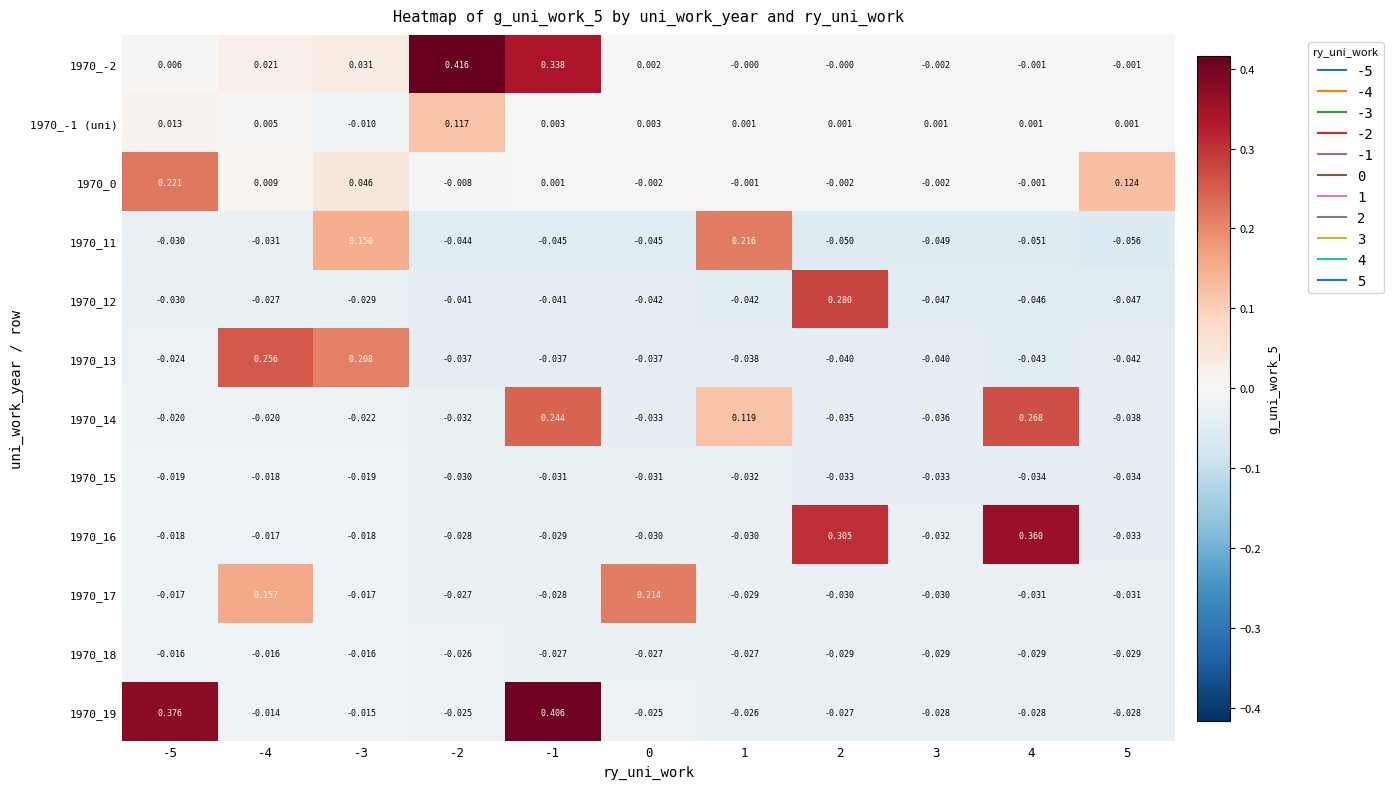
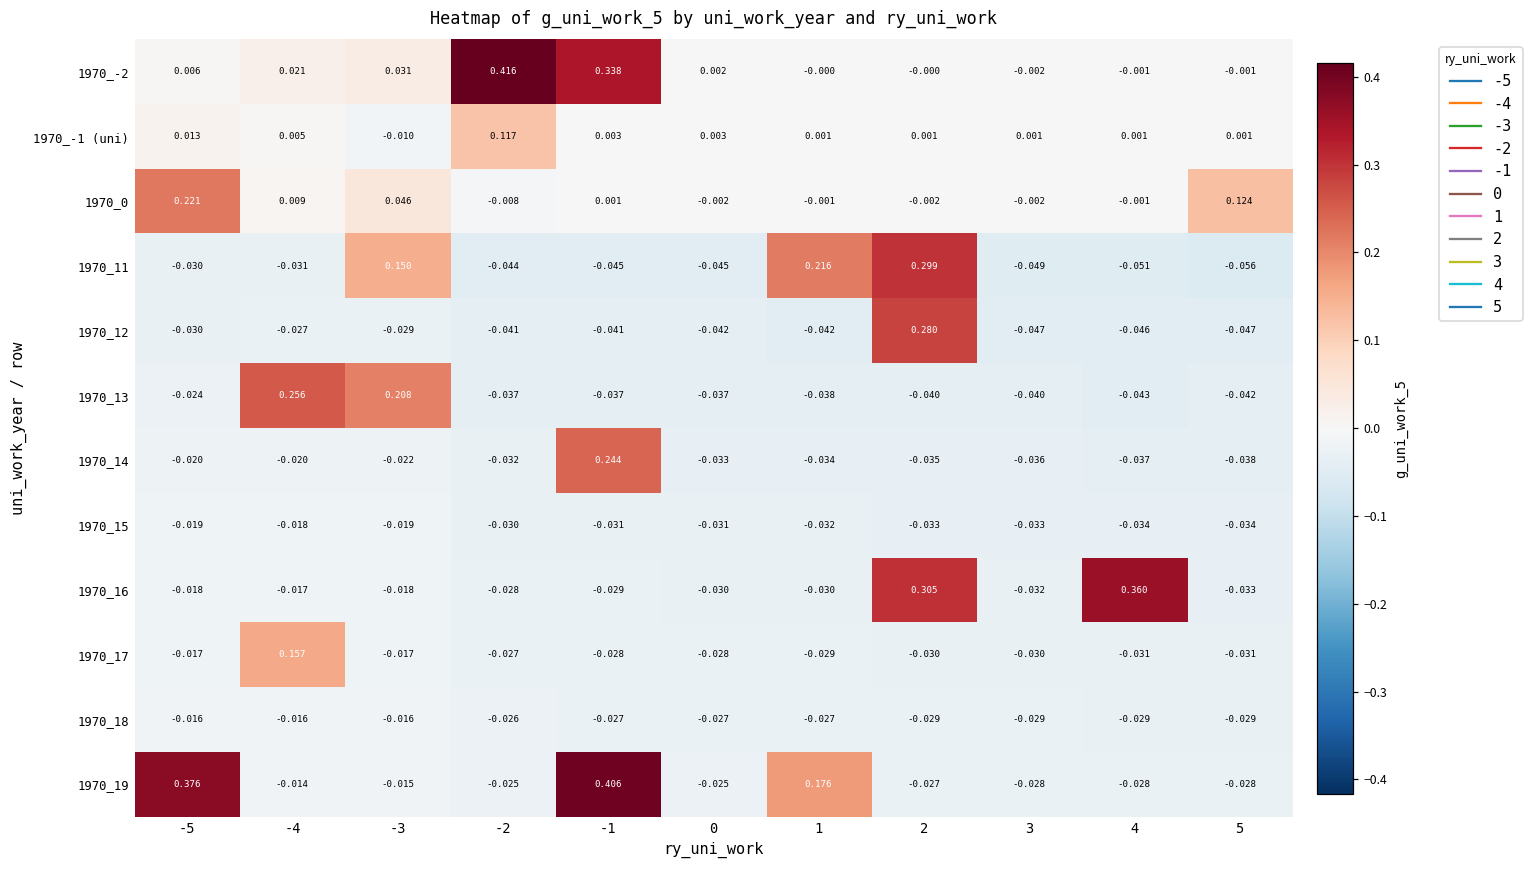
  {
    "1970_-2": {
      "-5": 0.006,
      "-4": 0.021,
      "-3": 0.031,
      "-2": 0.416,
      "-1": 0.338,
      "0": 0.002,
      "1": -0.000,
      "2": -0.000,
      "3": -0.002,
      "4": -0.001,
      "5": -0.001
    },
    "1970_-1 (uni)": {
      "-5": 0.013,
      "-4": 0.005,
      "-3": -0.010,
      "-2": 0.117,
      "-1": 0.003,
      "0": 0.003,
      "1": 0.001,
      "2": 0.001,
      "3": 0.001,
      "4": 0.001,
      "5": 0.001
    },
    "1970_0": {
      "-5": 0.221,
      "-4": 0.009,
      "-3": 0.046,
      "-2": -0.008,
      "-1": 0.001,
      "0": -0.002,
      "1": -0.001,
      "2": -0.002,
      "3": -0.002,
      "4": -0.001,
      "5": 0.124
    },
    "1970_11": {
      "-5": -0.030,
      "-4": -0.031,
      "-3": 0.150,
      "-2": -0.044,
      "-1": -0.045,
      "0": -0.045,
      "1": 0.216,
-     "2": -0.050,
+     "2": 0.299,
      "3": -0.049,
      "4": -0.051,
      "5": -0.056
    },
    "1970_12": {
      "-5": -0.030,
      "-4": -0.027,
      "-3": -0.029,
      "-2": -0.041,
      "-1": -0.041,
      "0": -0.042,
      "1": -0.042,
      "2": 0.280,
      "3": -0.047,
      "4": -0.046,
      "5": -0.047
    },
    "1970_13": {
      "-5": -0.024,
      "-4": 0.256,
      "-3": 0.208,
      "-2": -0.037,
      "-1": -0.037,
      "0": -0.037,
      "1": -0.038,
      "2": -0.040,
      "3": -0.040,
      "4": -0.043,
      "5": -0.042
    },
    "1970_14": {
      "-5": -0.020,
      "-4": -0.020,
      "-3": -0.022,
      "-2": -0.032,
      "-1": 0.244,
      "0": -0.033,
-     "1": 0.119,
+     "1": -0.034,
      "2": -0.035,
      "3": -0.036,
-     "4": 0.268,
+     "4": -0.037,
      "5": -0.038
    },
    "1970_15": {
      "-5": -0.019,
      "-4": -0.018,
      "-3": -0.019,
      "-2": -0.030,
      "-1": -0.031,
      "0": -0.031,
      "1": -0.032,
      "2": -0.033,
      "3": -0.033,
      "4": -0.034,
      "5": -0.034
    },
    "1970_16": {
      "-5": -0.018,
      "-4": -0.017,
      "-3": -0.018,
      "-2": -0.028,
      "-1": -0.029,
      "0": -0.030,
      "1": -0.030,
      "2": 0.305,
      "3": -0.032,
      "4": 0.360,
      "5": -0.033
    },
    "1970_17": {
      "-5": -0.017,
      "-4": 0.157,
      "-3": -0.017,
      "-2": -0.027,
      "-1": -0.028,
-     "0": 0.214,
+     "0": -0.028,
      "1": -0.029,
      "2": -0.030,
      "3": -0.030,
      "4": -0.031,
      "5": -0.031
    },
    "1970_18": {
      "-5": -0.016,
      "-4": -0.016,
      "-3": -0.016,
      "-2": -0.026,
      "-1": -0.027,
      "0": -0.027,
      "1": -0.027,
      "2": -0.029,
      "3": -0.029,
      "4": -0.029,
      "5": -0.029
    },
    "1970_19": {
      "-5": 0.376,
      "-4": -0.014,
      "-3": -0.015,
      "-2": -0.025,
      "-1": 0.406,
      "0": -0.025,
-     "1": -0.026,
+     "1": 0.176,
      "2": -0.027,
      "3": -0.028,
      "4": -0.028,
      "5": -0.028
    }
  }
